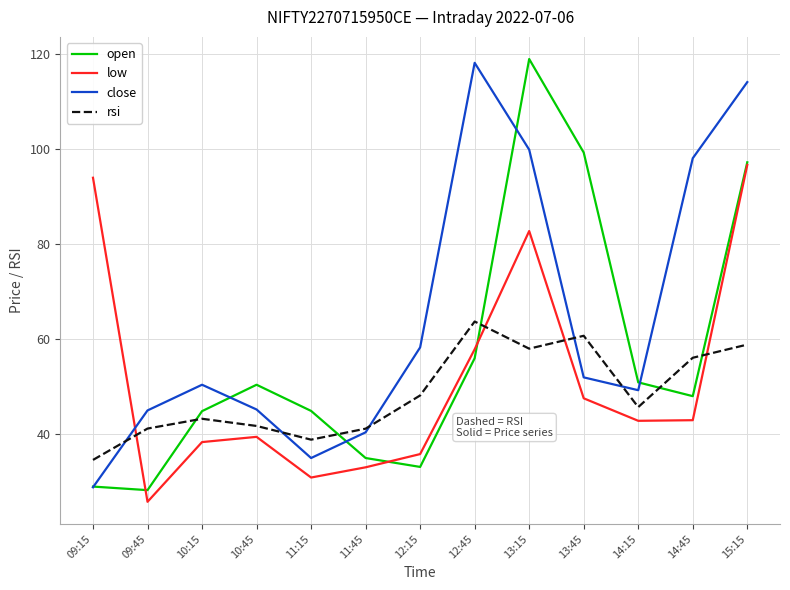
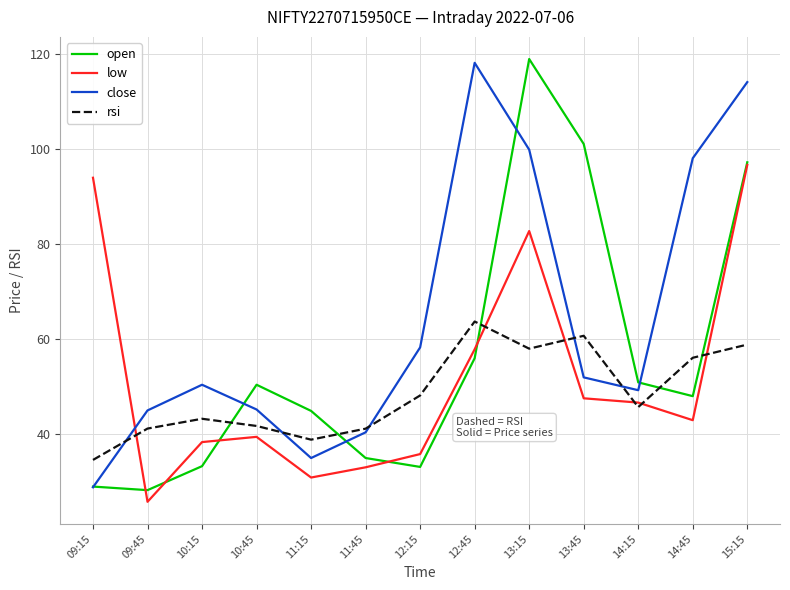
  {
    "open": {
      "09:45": 28,
-     "10:15": 45,
+     "10:15": 33,
      "10:45": 50,
      "11:15": 45,
      "11:45": 35,
      "12:15": 33,
      "12:45": 56,
      "13:15": 119,
-     "13:45": 99,
+     "13:45": 101,
      "14:15": 51,
      "14:45": 48,
      "15:15": 97
    },
    "low": {
      "09:15": 94,
      "09:45": 26,
      "10:15": 38,
      "10:45": 39,
      "11:15": 31,
      "11:45": 33,
      "12:15": 36,
      "12:45": 58,
      "13:15": 83,
      "13:45": 48,
-     "14:15": 43,
+     "14:15": 47,
      "14:45": 43,
      "15:15": 97
    },
    "close": {
      "09:45": 45,
      "10:15": 50,
      "10:45": 45,
      "11:15": 35,
      "11:45": 40,
      "12:15": 58,
      "12:45": 118,
      "13:15": 100,
      "13:45": 52,
      "14:15": 49,
      "14:45": 98,
      "15:15": 114
    },
    "rsi": {
      "09:15": 35,
      "09:45": 41,
      "10:15": 43,
      "10:45": 42,
      "11:15": 39,
      "11:45": 41,
      "12:15": 48,
      "12:45": 64,
      "13:15": 58,
      "13:45": 61,
      "14:15": 46,
      "14:45": 56,
      "15:15": 59
    }
  }
